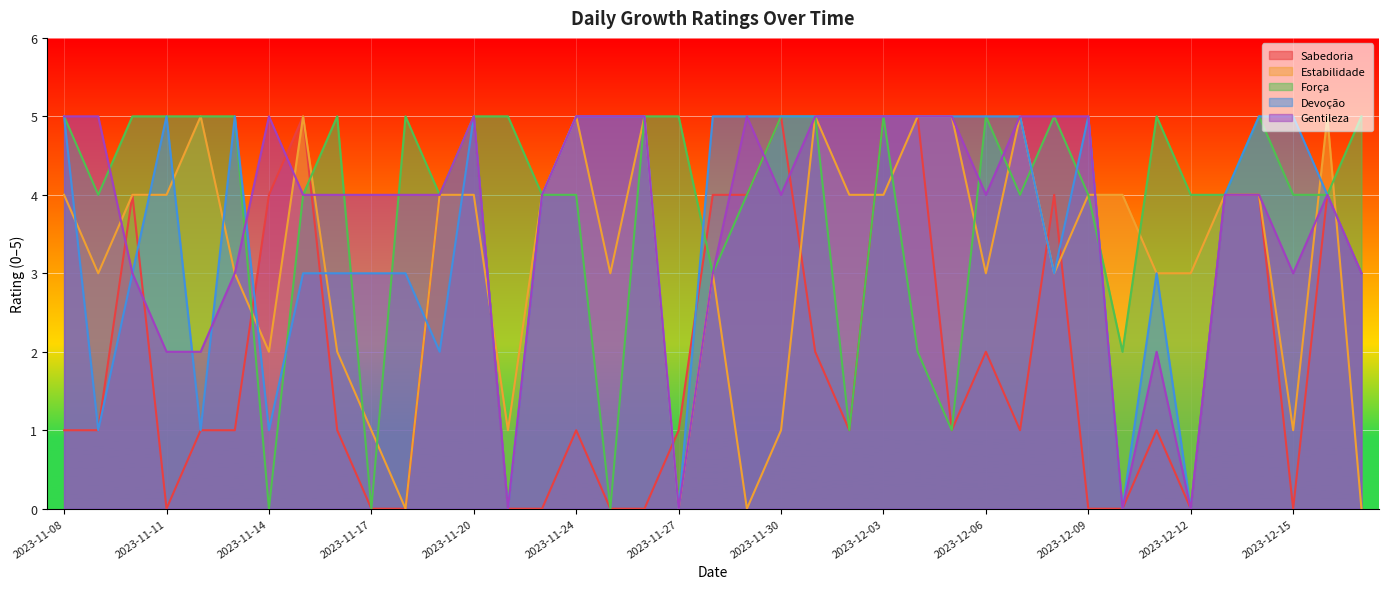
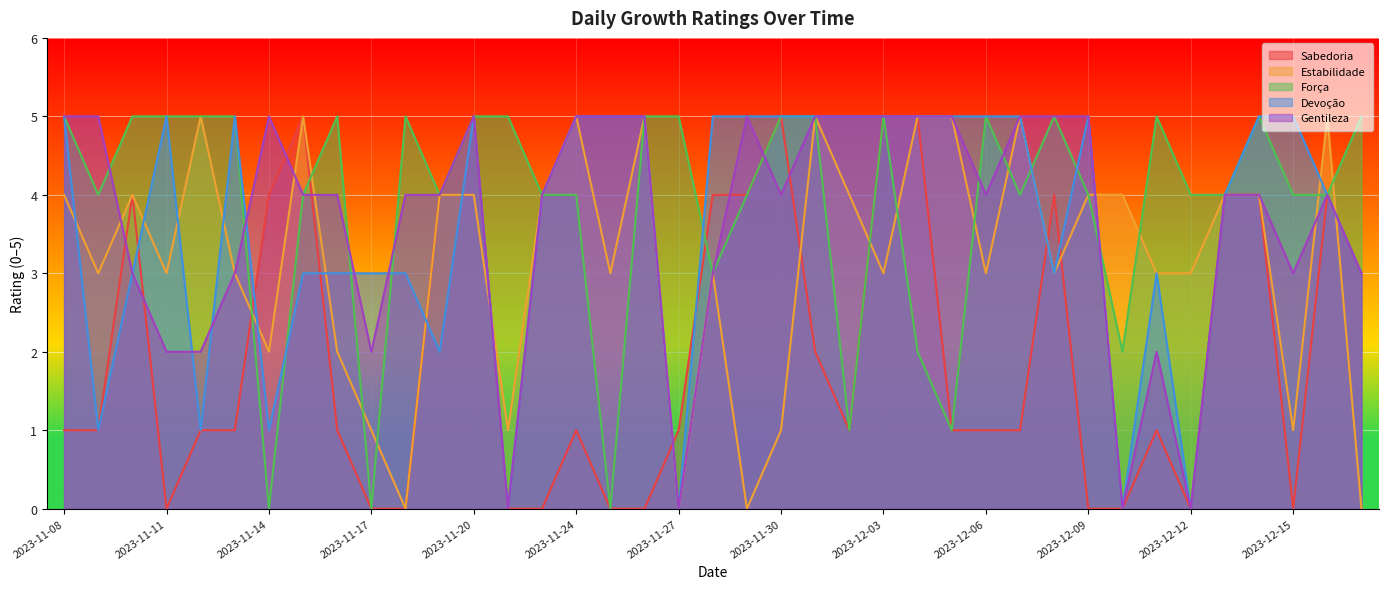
  {
    "Sabedoria": {
      "2023-11-08": 1,
      "2023-11-11": 0,
      "2023-11-14": 4,
      "2023-11-24": 1,
      "2023-11-27": 1,
-     "2023-12-06": 2,
+     "2023-12-06": 1,
      "2023-12-09": 0,
      "2023-12-15": 0
    },
    "Estabilidade": {
      "2023-11-08": 4,
-     "2023-11-11": 4,
+     "2023-11-11": 3,
      "2023-11-14": 2,
      "2023-11-17": 1,
      "2023-11-20": 4,
      "2023-11-30": 1,
-     "2023-12-03": 4,
+     "2023-12-03": 3,
      "2023-12-06": 3,
      "2023-12-12": 3,
      "2023-12-15": 1
    },
    "Força": {
      "2023-11-14": 0,
      "2023-11-24": 4,
      "2023-11-27": 5,
      "2023-12-12": 4,
      "2023-12-15": 4
    },
    "Devoção": {
      "2023-11-14": 1,
      "2023-11-17": 3
    },
    "Gentileza": {
      "2023-11-11": 2,
      "2023-11-14": 5,
-     "2023-11-17": 4,
+     "2023-11-17": 2,
      "2023-11-30": 4,
      "2023-12-06": 4,
      "2023-12-15": 3
    }
  }
